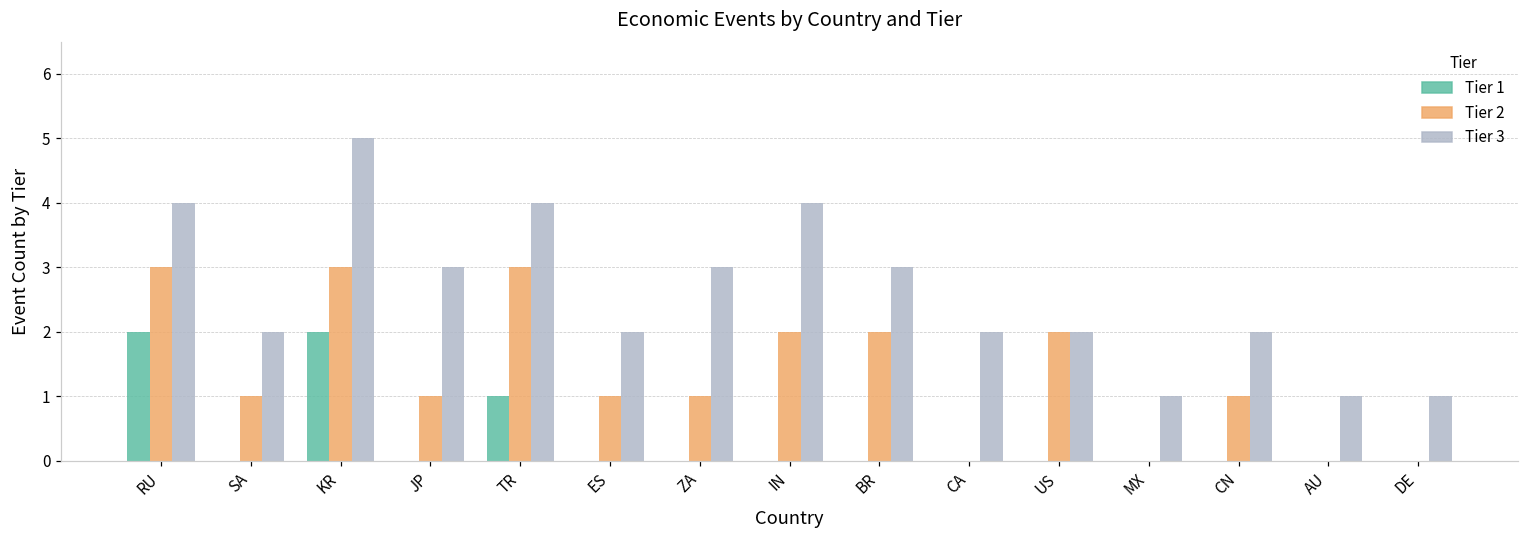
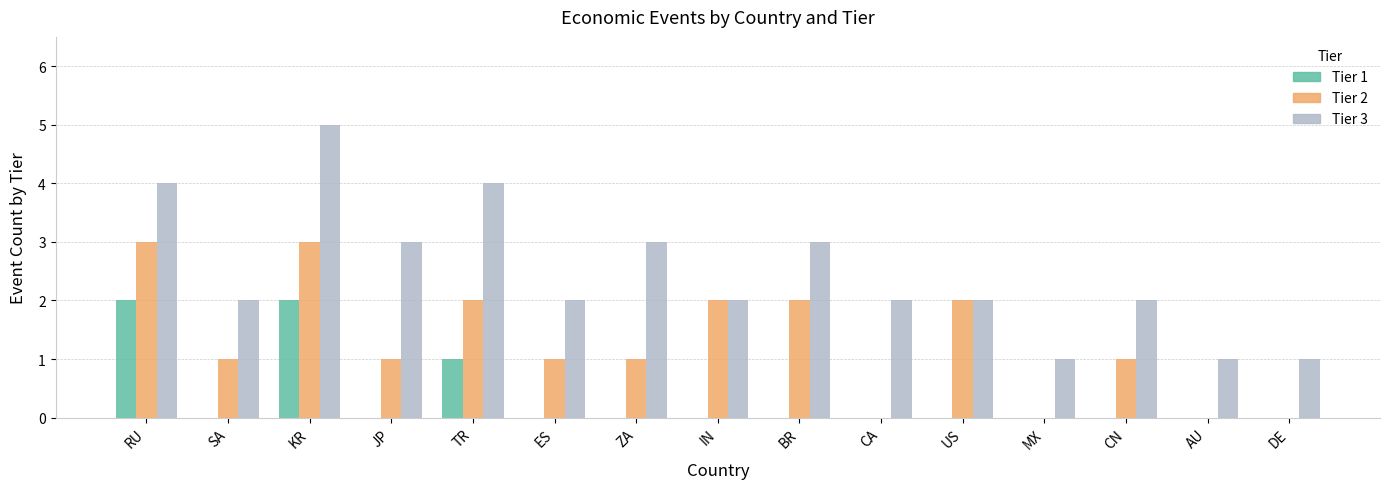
  {
    "Tier 1": {
      "RU": 2,
      "SA": 0,
      "KR": 2,
      "JP": 0,
      "TR": 1,
      "ES": 0,
      "ZA": 0,
      "IN": 0,
      "BR": 0,
      "CA": 0,
      "US": 0,
      "MX": 0,
      "CN": 0,
      "AU": 0,
      "DE": 0
    },
    "Tier 2": {
      "RU": 3,
      "SA": 1,
      "KR": 3,
      "JP": 1,
-     "TR": 3,
+     "TR": 2,
      "ES": 1,
      "ZA": 1,
      "IN": 2,
      "BR": 2,
      "CA": 0,
      "US": 2,
      "MX": 0,
      "CN": 1,
      "AU": 0,
      "DE": 0
    },
    "Tier 3": {
      "RU": 4,
      "SA": 2,
      "KR": 5,
      "JP": 3,
      "TR": 4,
      "ES": 2,
      "ZA": 3,
-     "IN": 4,
+     "IN": 2,
      "BR": 3,
      "CA": 2,
      "US": 2,
      "MX": 1,
      "CN": 2,
      "AU": 1,
      "DE": 1
    }
  }
